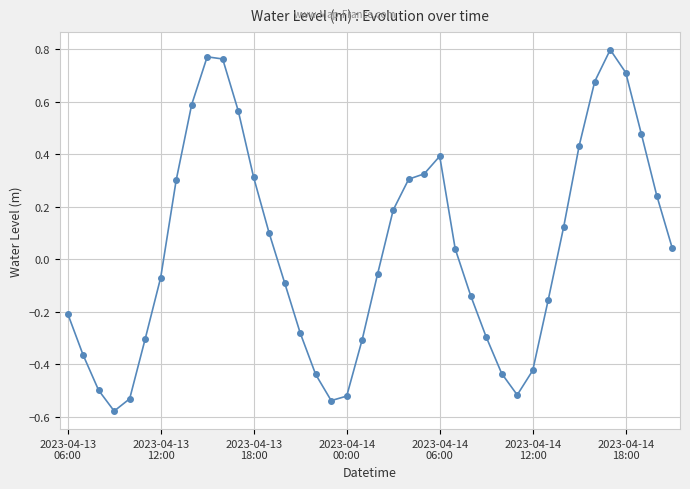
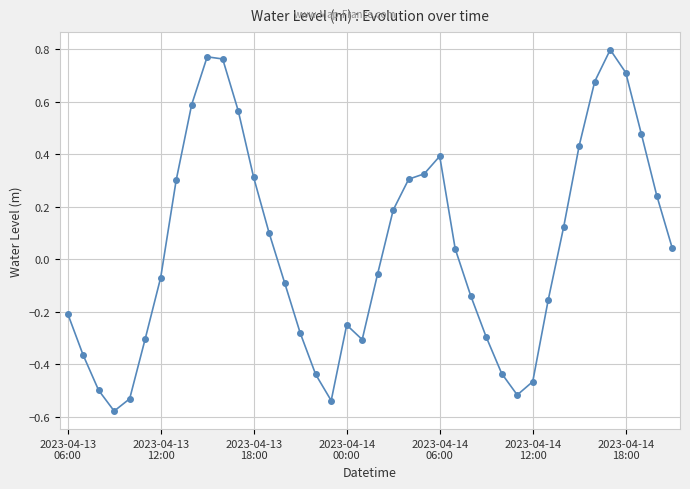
  {
    "2023-04-13 06:00": -0.21,
    "2023-04-13 12:00": -0.07,
    "2023-04-13 18:00": 0.31,
-   "2023-04-14 00:00": -0.52,
+   "2023-04-14 00:00": -0.25,
    "2023-04-14 06:00": 0.39,
-   "2023-04-14 12:00": -0.42,
+   "2023-04-14 12:00": -0.47,
    "2023-04-14 18:00": 0.71
  }
